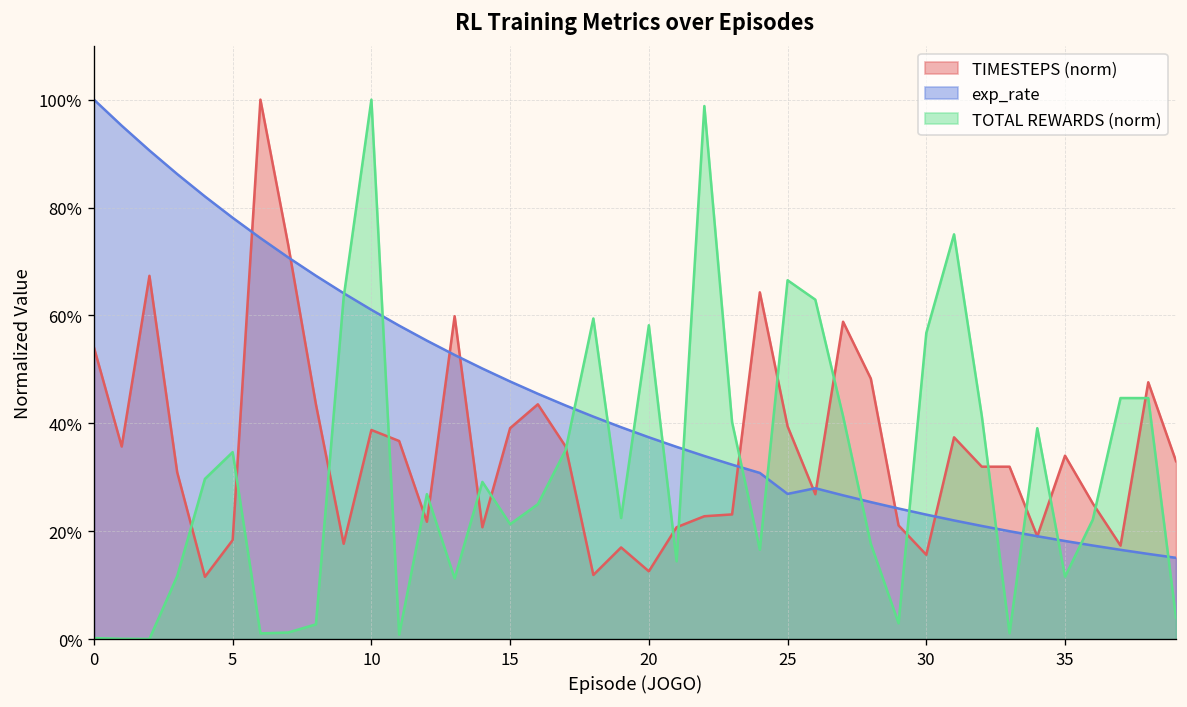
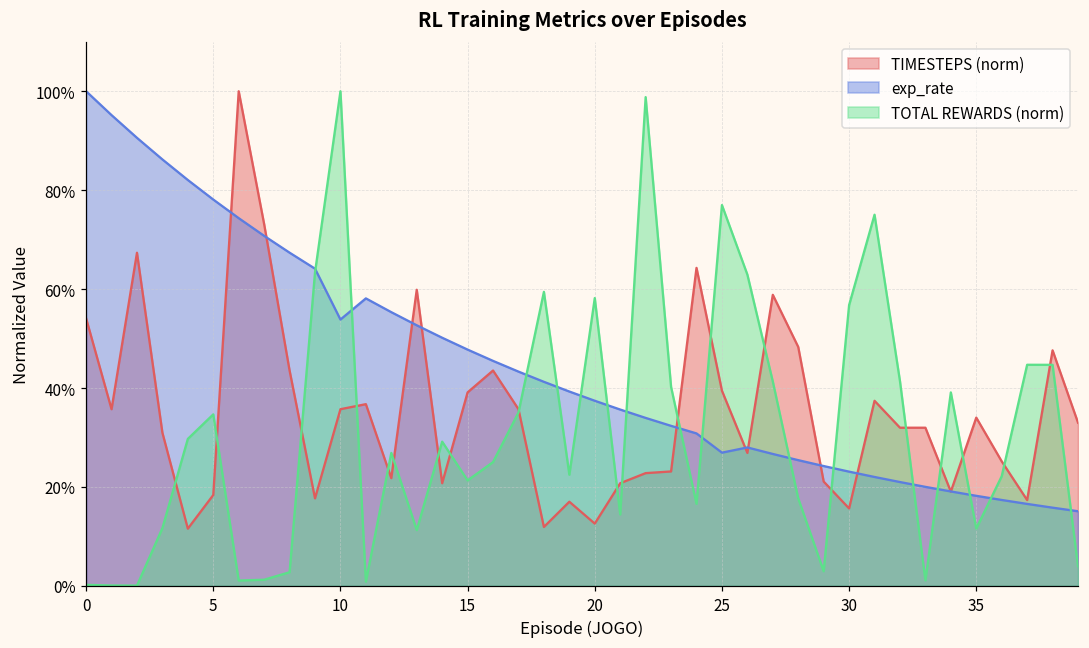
  {
    "TIMESTEPS (norm)": {
      "0": "54%",
      "5": "18%",
-     "10": "39%",
+     "10": "36%",
      "15": "39%",
      "20": "13%",
      "25": "39%",
      "30": "16%",
      "35": "34%"
    },
    "exp_rate": {
      "0": "100%",
      "5": "78%",
-     "10": "61%",
+     "10": "54%",
      "15": "48%",
      "20": "37%",
      "25": "27%",
      "30": "23%",
      "35": "18%"
    },
    "TOTAL REWARDS (norm)": {
      "0": "0%",
      "5": "35%",
      "10": "100%",
      "15": "21%",
      "20": "58%",
-     "25": "67%",
+     "25": "77%",
      "30": "57%",
      "35": "12%"
    }
  }
